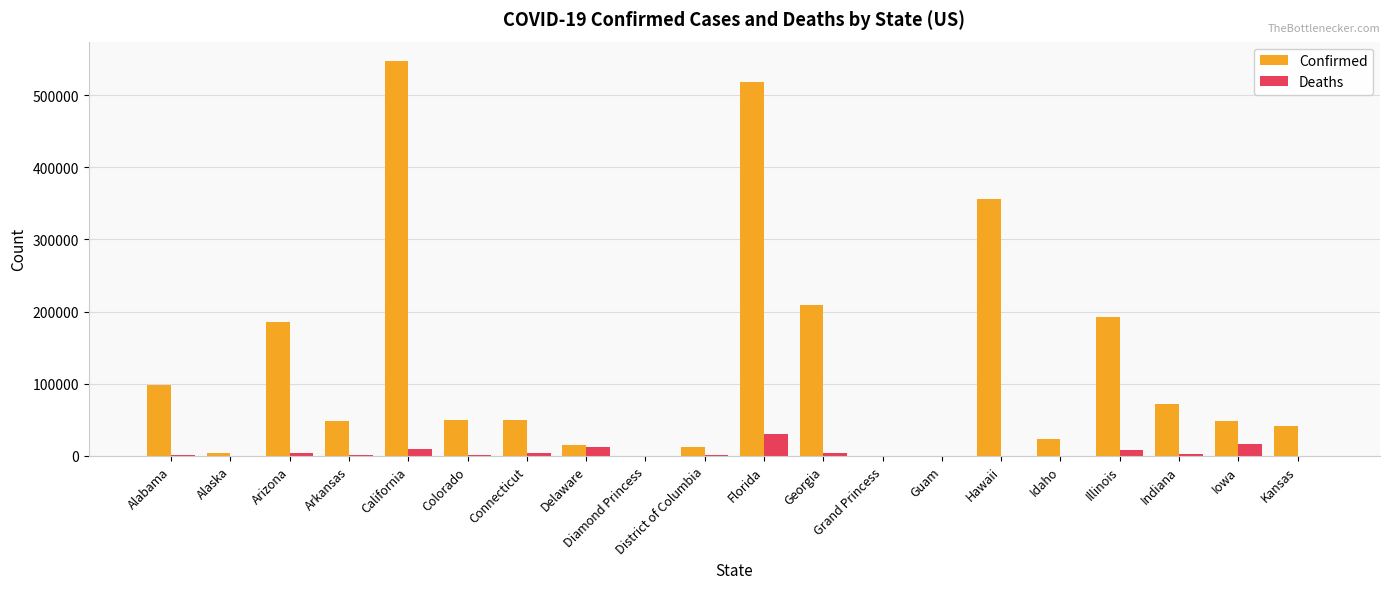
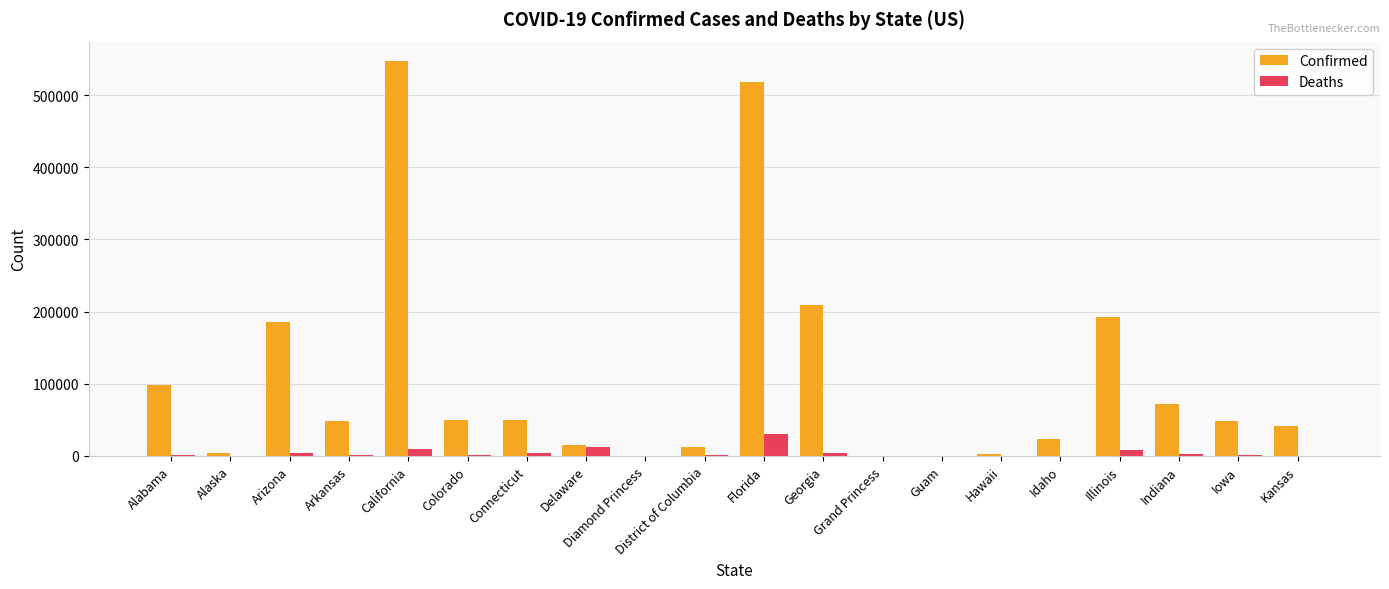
  {
    "Confirmed": {
      "Alabama": 100000,
      "Alaska": 0,
      "Arizona": 190000,
      "Arkansas": 50000,
      "California": 550000,
      "Colorado": 50000,
      "Connecticut": 50000,
      "Delaware": 20000,
      "District of Columbia": 10000,
      "Florida": 520000,
      "Georgia": 210000,
-     "Hawaii": 360000,
+     "Hawaii": 0,
      "Idaho": 20000,
      "Illinois": 190000,
      "Indiana": 70000,
      "Iowa": 50000,
      "Kansas": 40000
    },
    "Deaths": {
      "Arizona": 0,
      "California": 10000,
      "Connecticut": 0,
      "Delaware": 10000,
      "Diamond Princess": 0,
      "Florida": 30000,
      "Georgia": 0,
      "Illinois": 10000,
-     "Iowa": 20000
+     "Iowa": 0
    }
  }
